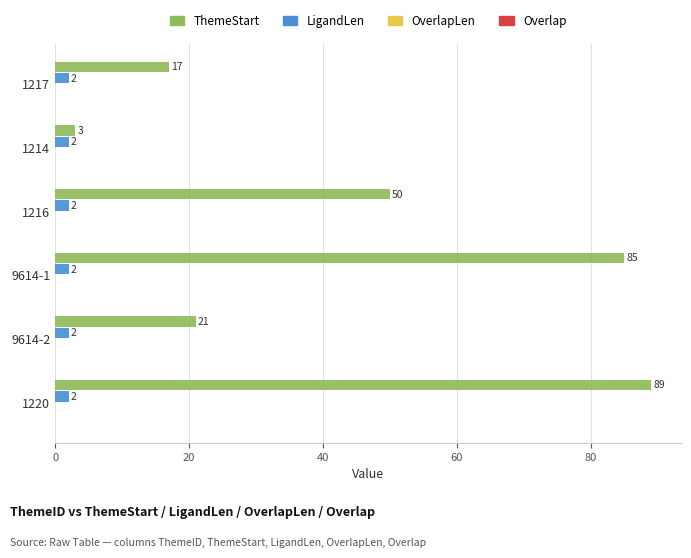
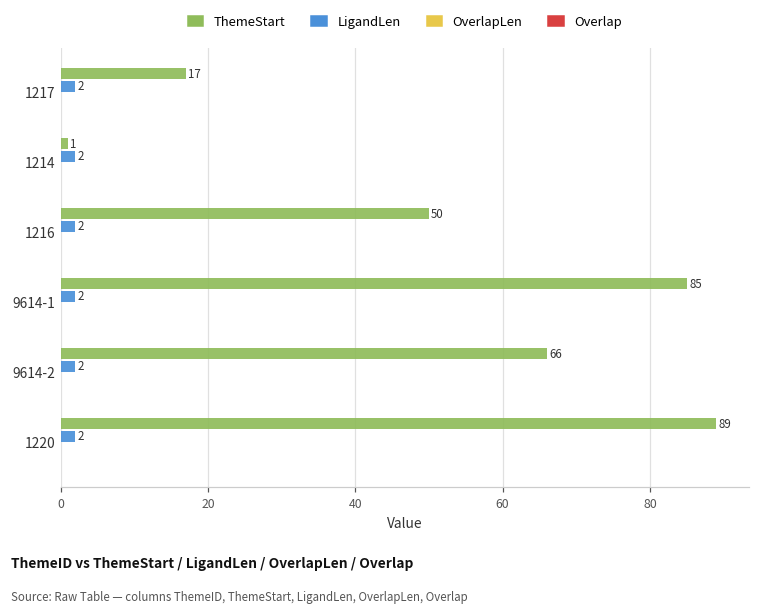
  {
    "ThemeStart": {
      "1217": 17,
-     "1214": 3,
+     "1214": 1,
      "1216": 50,
      "9614-1": 85,
-     "9614-2": 21,
+     "9614-2": 66,
      "1220": 89
    },
    "LigandLen": {
      "1217": 2,
      "1214": 2,
      "1216": 2,
      "9614-1": 2,
      "9614-2": 2,
      "1220": 2
    },
    "OverlapLen": {
      "1217": 0,
      "1214": 0,
      "1216": 0,
      "9614-1": 0,
      "9614-2": 0,
      "1220": 0
    },
    "Overlap": {
      "1217": 0,
      "1214": 0,
      "1216": 0,
      "9614-1": 0,
      "9614-2": 0,
      "1220": 0
    }
  }
